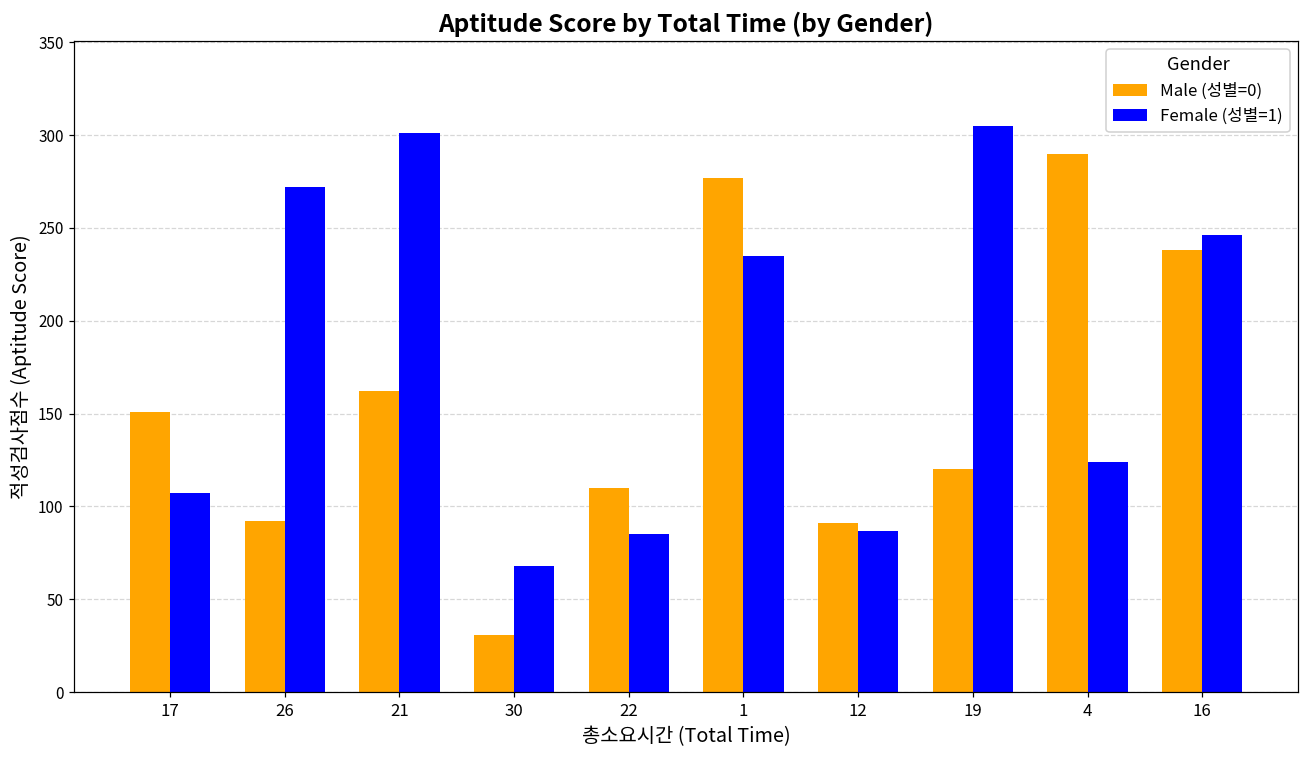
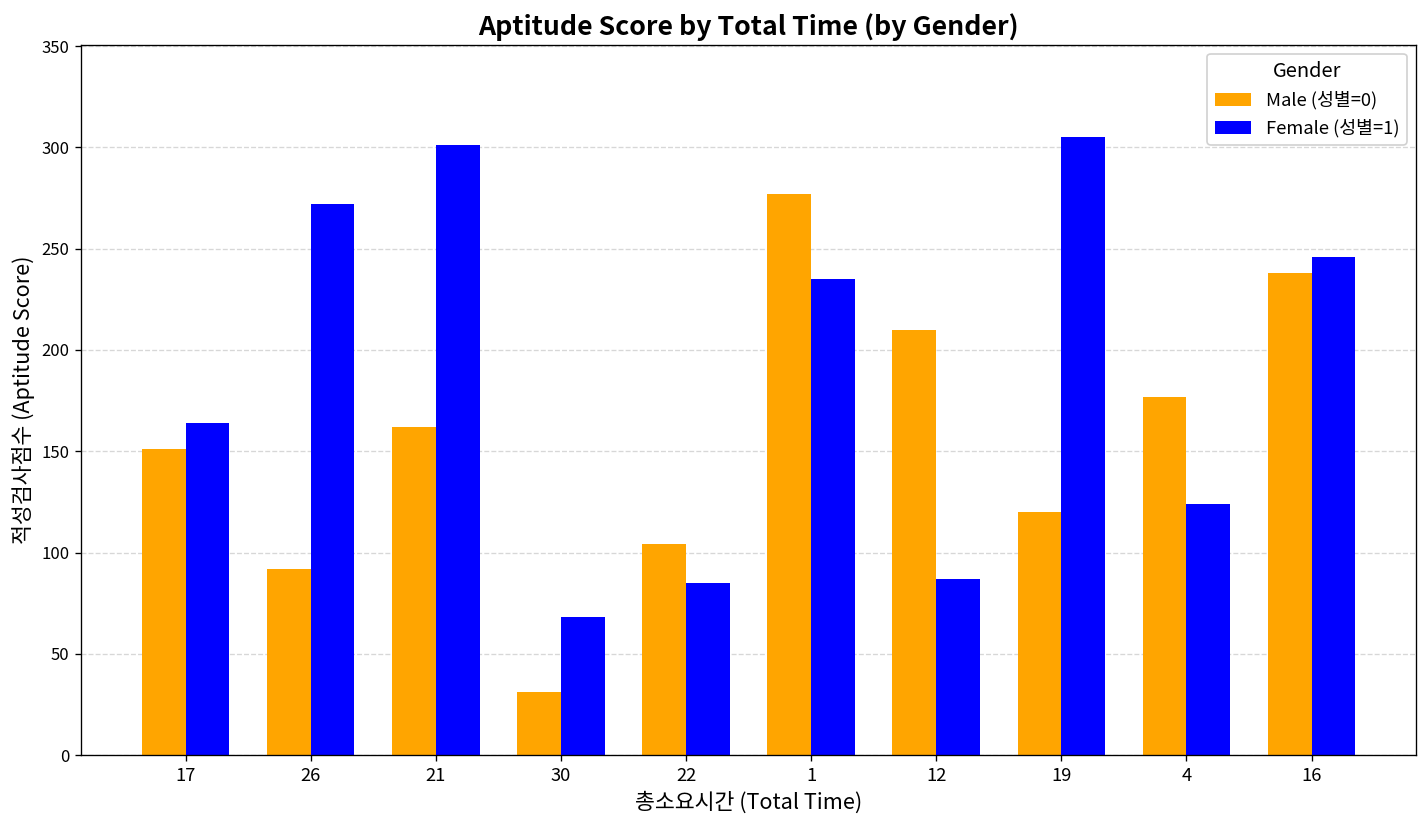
  {
    "Male (성별=0)": {
      "17": 151,
      "26": 92,
      "21": 162,
      "30": 31,
-     "22": 110,
+     "22": 104,
      "1": 277,
-     "12": 91,
+     "12": 210,
      "19": 120,
-     "4": 290,
+     "4": 177,
      "16": 238
    },
    "Female (성별=1)": {
-     "17": 107,
+     "17": 164,
      "26": 272,
      "21": 301,
      "30": 68,
      "22": 85,
      "1": 235,
      "12": 87,
      "19": 305,
      "4": 124,
      "16": 246
    }
  }
